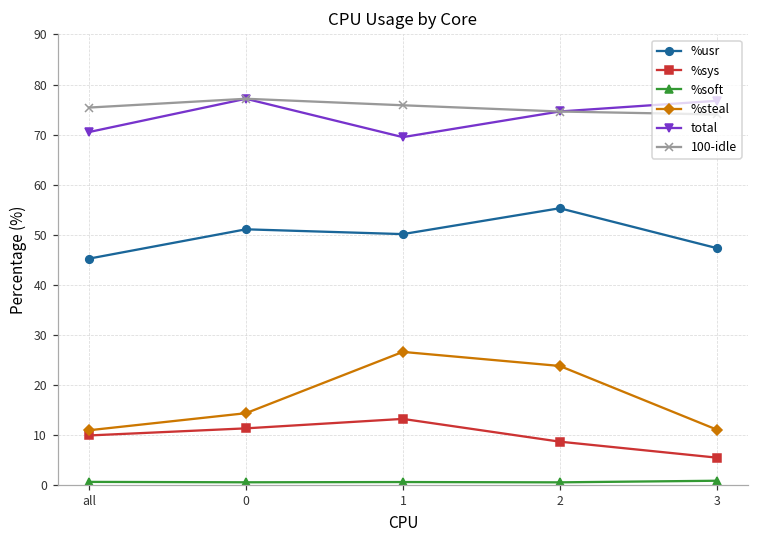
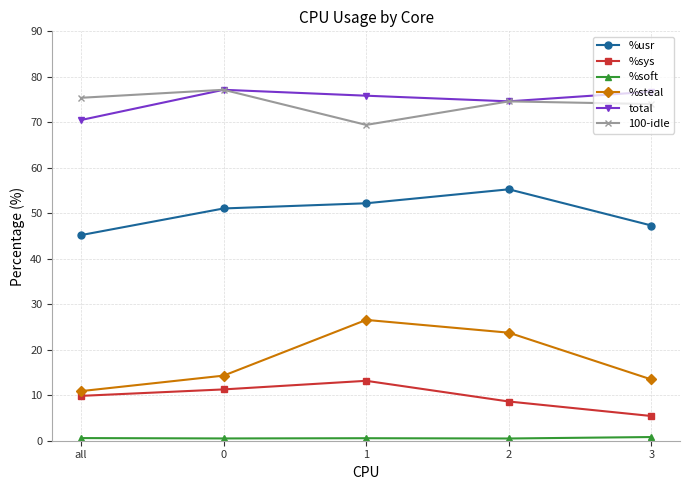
  {
    "%usr": {
      "all": 45,
      "0": 51,
-     "1": 50,
+     "1": 52,
      "2": 55,
      "3": 47
    },
    "%sys": {
      "all": 10,
      "0": 11,
      "1": 13,
      "2": 9,
      "3": 5
    },
    "%soft": {
      "all": 1,
      "0": 1,
      "1": 1,
      "2": 0,
      "3": 1
    },
    "%steal": {
      "all": 11,
      "0": 14,
      "1": 27,
      "2": 24,
-     "3": 11
+     "3": 13
    },
    "total": {
      "all": 71,
-     "1": 69
+     "1": 76
    },
    "100-idle": {
      "all": 75,
-     "1": 76
+     "1": 69
    }
  }
